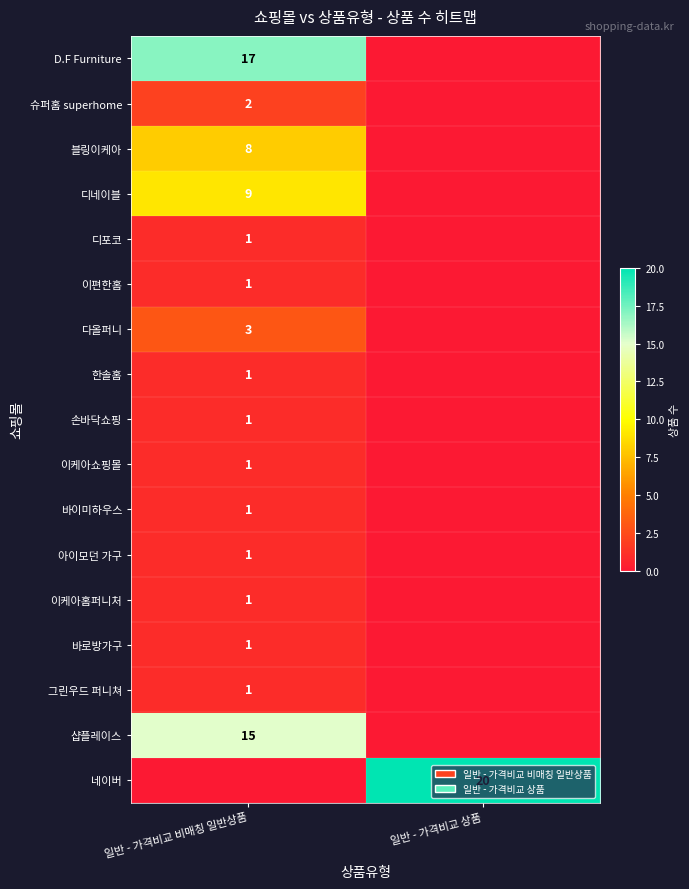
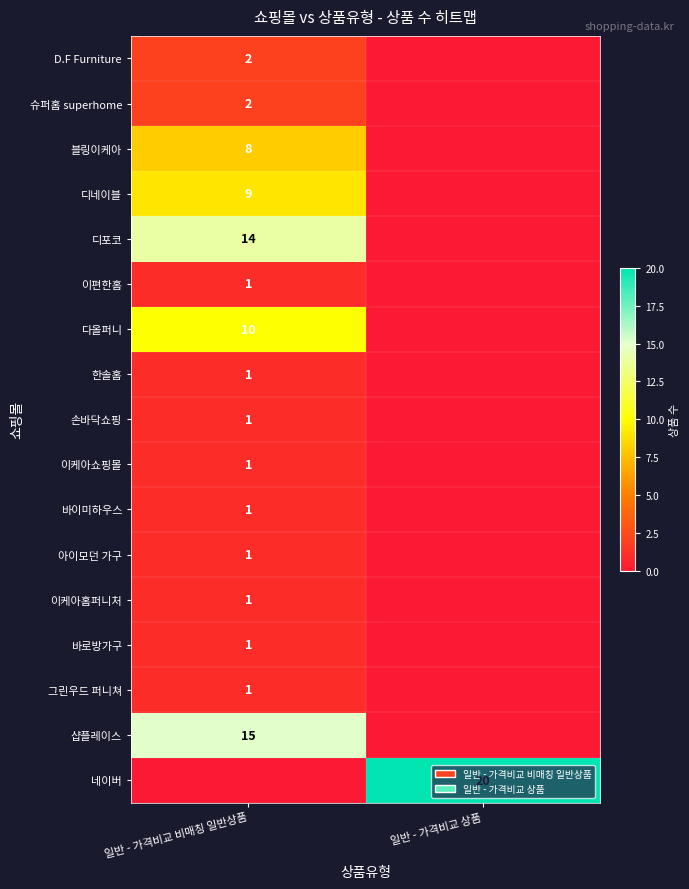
  {
    "D.F Furniture": {
-     "일반 - 가격비교 비매칭 일반상품": 17
+     "일반 - 가격비교 비매칭 일반상품": 2
    },
    "슈퍼홈 superhome": {
      "일반 - 가격비교 비매칭 일반상품": 2
    },
    "블링이케아": {
      "일반 - 가격비교 비매칭 일반상품": 8
    },
    "디네이블": {
      "일반 - 가격비교 비매칭 일반상품": 9
    },
    "디포코": {
-     "일반 - 가격비교 비매칭 일반상품": 1
+     "일반 - 가격비교 비매칭 일반상품": 14
    },
    "이편한홈": {
      "일반 - 가격비교 비매칭 일반상품": 1
    },
    "다올퍼니": {
-     "일반 - 가격비교 비매칭 일반상품": 3
+     "일반 - 가격비교 비매칭 일반상품": 10
    },
    "한솔홈": {
      "일반 - 가격비교 비매칭 일반상품": 1
    },
    "손바닥쇼핑": {
      "일반 - 가격비교 비매칭 일반상품": 1
    },
    "이케아쇼핑몰": {
      "일반 - 가격비교 비매칭 일반상품": 1
    },
    "바이미하우스": {
      "일반 - 가격비교 비매칭 일반상품": 1
    },
    "아이모던 가구": {
      "일반 - 가격비교 비매칭 일반상품": 1
    },
    "이케아홈퍼니처": {
      "일반 - 가격비교 비매칭 일반상품": 1
    },
    "바로방가구": {
      "일반 - 가격비교 비매칭 일반상품": 1
    },
    "그린우드 퍼니쳐": {
      "일반 - 가격비교 비매칭 일반상품": 1
    },
    "샵플레이스": {
      "일반 - 가격비교 비매칭 일반상품": 15
    }
  }
